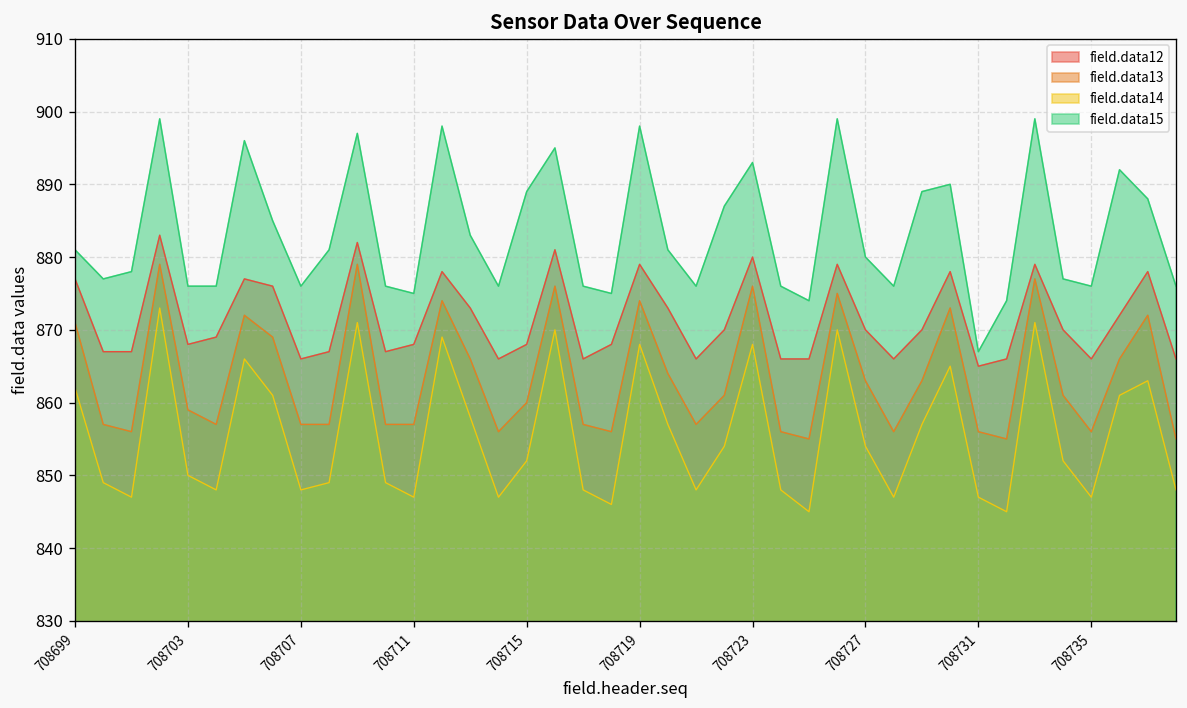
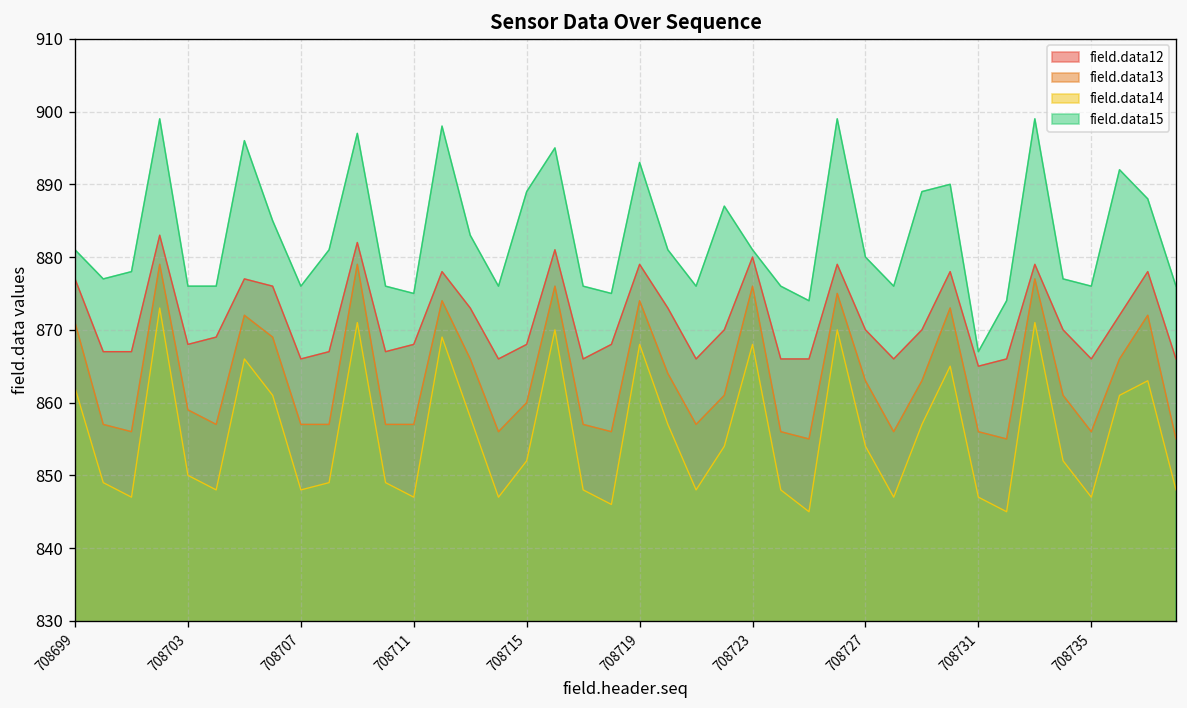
  {
    "field.data15": {
      "708699": 881,
      "708703": 876,
      "708707": 876,
      "708711": 875,
      "708715": 889,
-     "708719": 898,
-     "708723": 893,
+     "708719": 893,
+     "708723": 881,
      "708727": 880,
      "708731": 867,
      "708735": 876
    }
  }
